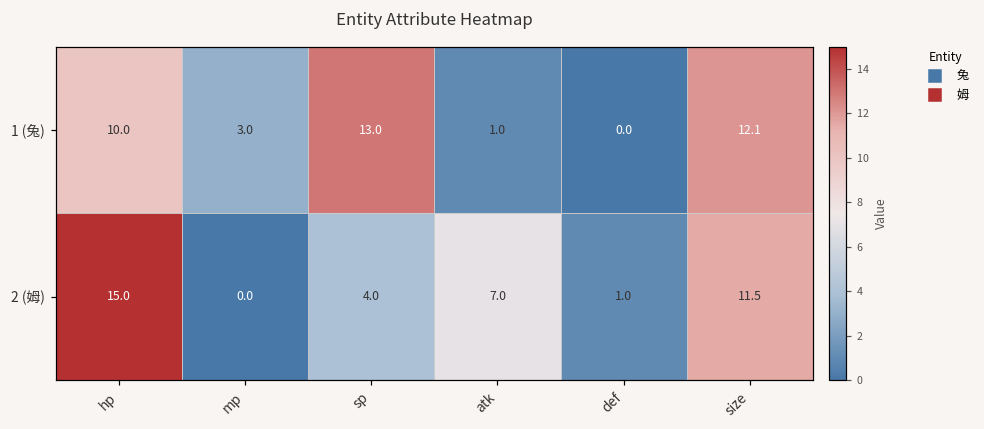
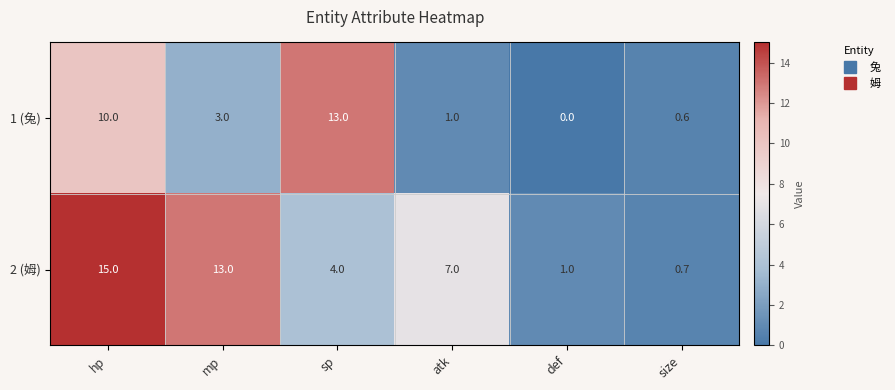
  {
    "1 (兔)": {
      "hp": 10.0,
      "mp": 3.0,
      "sp": 13.0,
      "atk": 1.0,
      "def": 0.0,
-     "size": 12.1
+     "size": 0.6
    },
    "2 (姆)": {
      "hp": 15.0,
-     "mp": 0.0,
+     "mp": 13.0,
      "sp": 4.0,
      "atk": 7.0,
      "def": 1.0,
-     "size": 11.5
+     "size": 0.7
    }
  }
